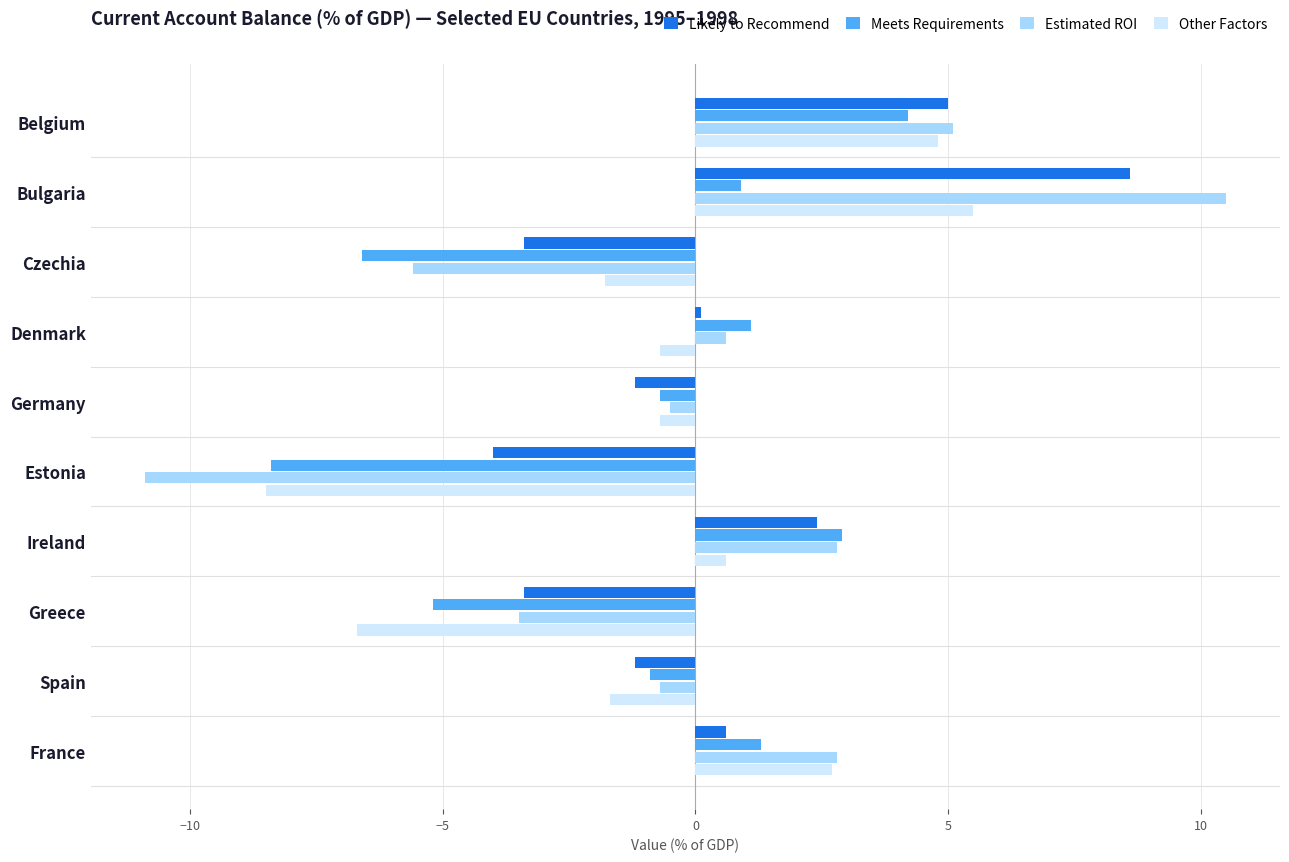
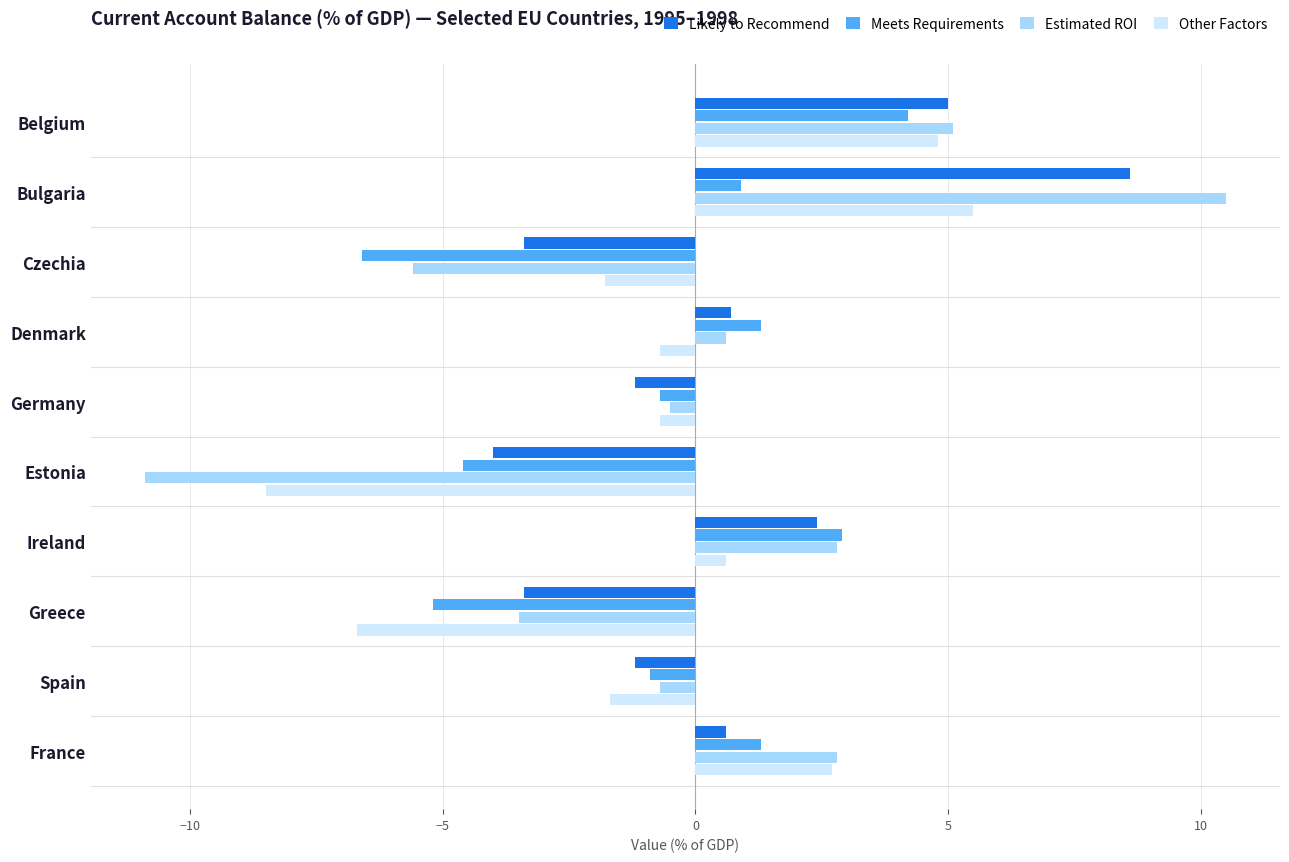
  {
    "Likely to Recommend": {
      "Belgium": 5.0,
      "Bulgaria": 8.6,
      "Czechia": -3.4,
-     "Denmark": 0.1,
+     "Denmark": 0.7,
      "Germany": -1.2,
      "Estonia": -4.0,
      "Ireland": 2.4,
      "Greece": -3.4,
      "Spain": -1.2,
      "France": 0.6
    },
    "Meets Requirements": {
      "Belgium": 4.2,
      "Bulgaria": 0.9,
      "Czechia": -6.6,
-     "Denmark": 1.1,
+     "Denmark": 1.3,
      "Germany": -0.7,
-     "Estonia": -8.4,
+     "Estonia": -4.6,
      "Ireland": 2.9,
      "Greece": -5.2,
      "Spain": -0.9,
      "France": 1.3
    }
  }
